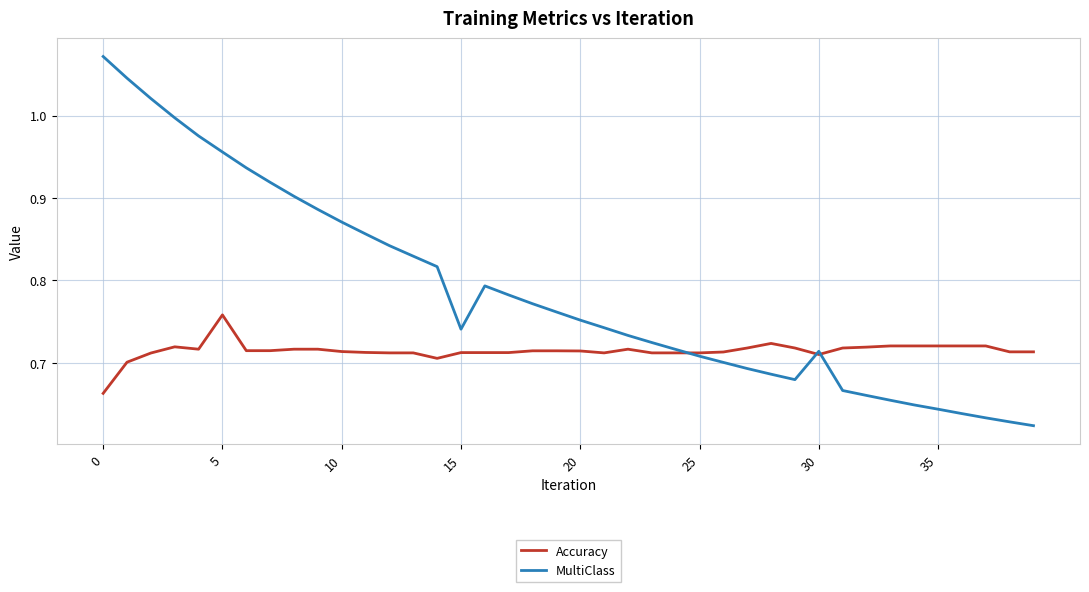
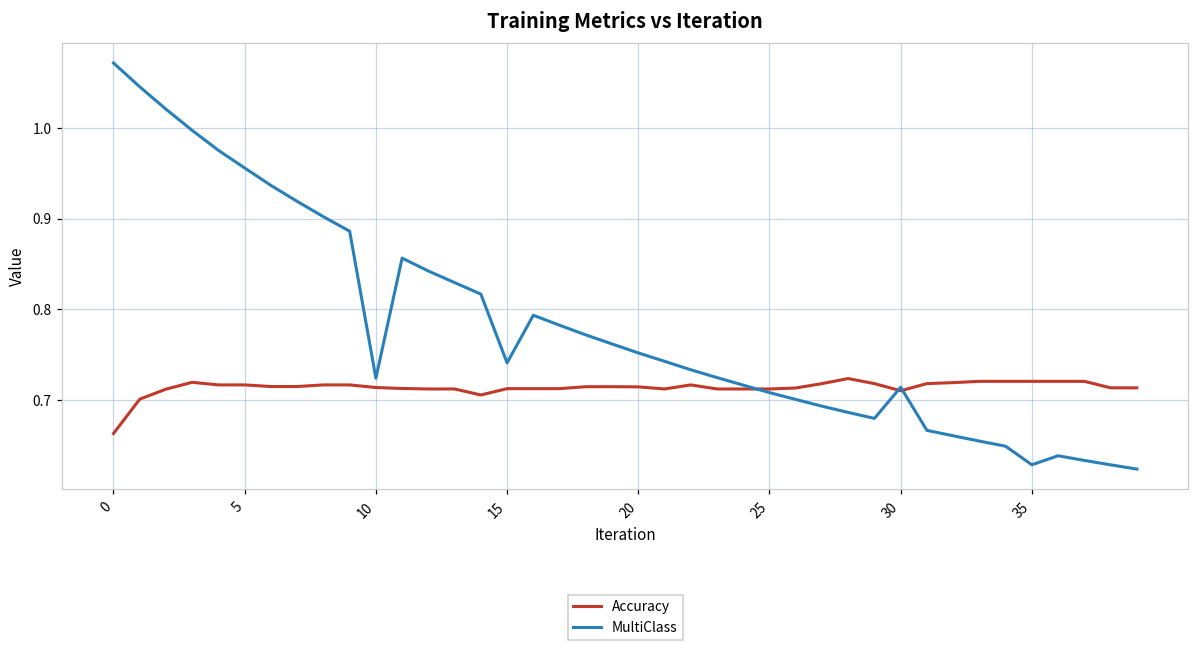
  {
    "Accuracy": {
      "0": 0.66,
-     "5": 0.76,
+     "5": 0.72,
      "10": 0.71,
      "15": 0.71,
      "20": 0.71,
      "25": 0.71,
      "30": 0.71,
      "35": 0.72
    },
    "MultiClass": {
      "0": 1.07,
      "5": 0.96,
-     "10": 0.87,
+     "10": 0.72,
      "15": 0.74,
      "20": 0.75,
      "25": 0.71,
      "30": 0.71,
-     "35": 0.64
+     "35": 0.63
    }
  }
